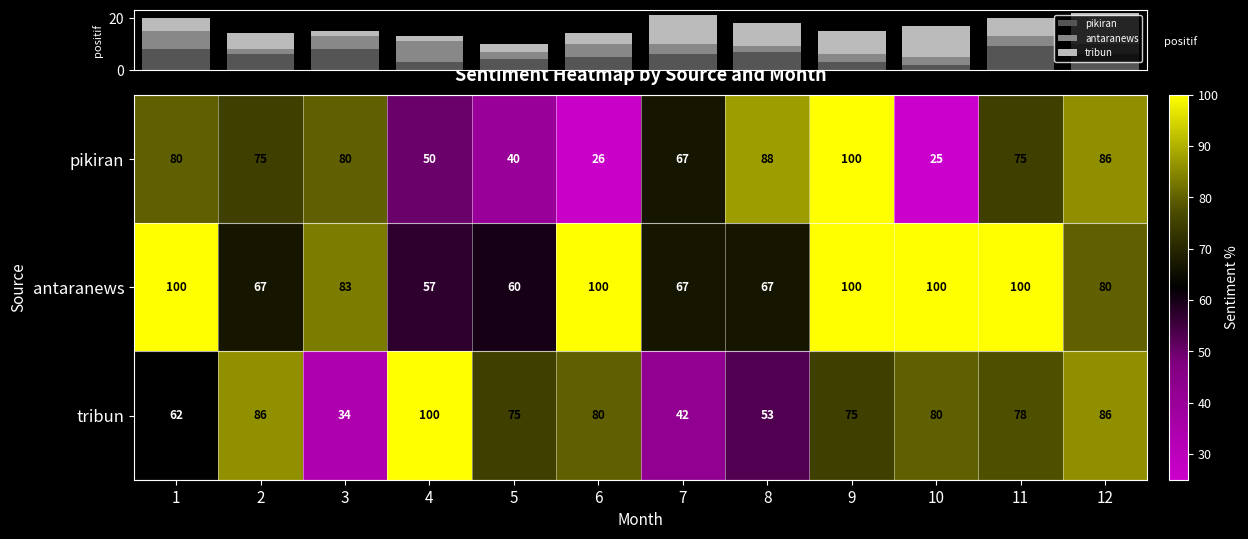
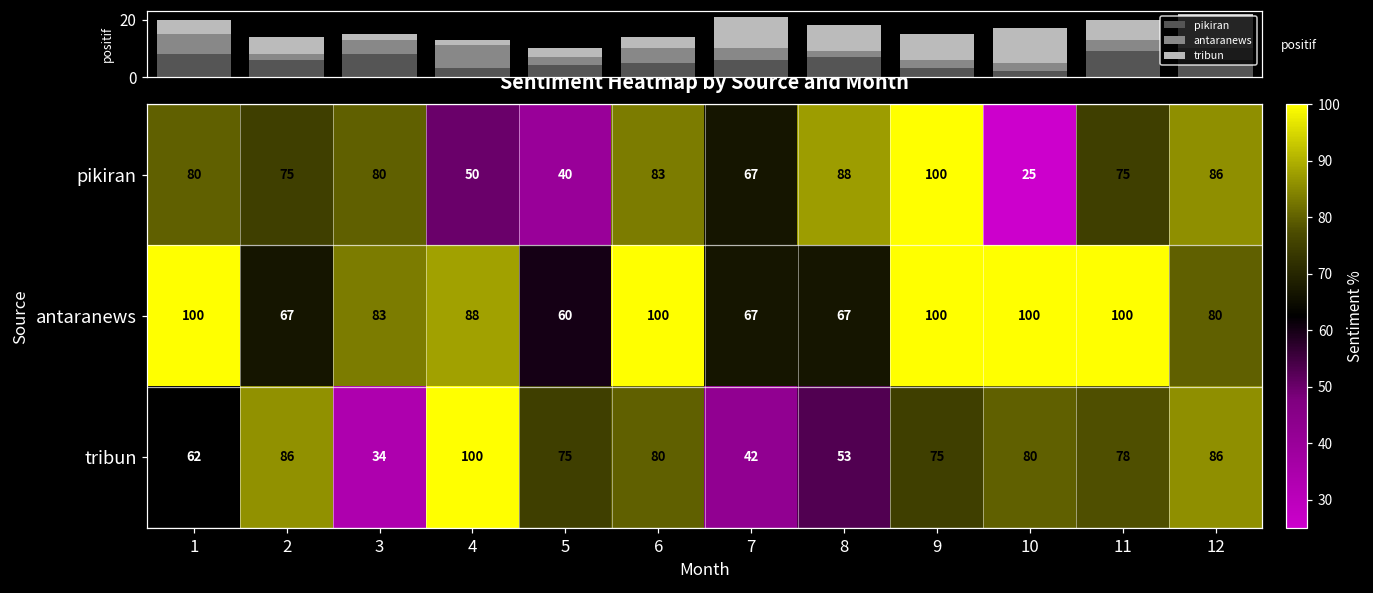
  {
    "Sentiment Heatmap by Source and Month": {
      "pikiran": {
        "1": 80,
        "2": 75,
        "3": 80,
        "4": 50,
        "5": 40,
-       "6": 26,
+       "6": 83,
        "7": 67,
        "8": 88,
        "9": 100,
        "10": 25,
        "11": 75,
        "12": 86
      },
      "antaranews": {
        "1": 100,
        "2": 67,
        "3": 83,
-       "4": 57,
+       "4": 88,
        "5": 60,
        "6": 100,
        "7": 67,
        "8": 67,
        "9": 100,
        "10": 100,
        "11": 100,
        "12": 80
      },
      "tribun": {
        "1": 62,
        "2": 86,
        "3": 34,
        "4": 100,
        "5": 75,
        "6": 80,
        "7": 42,
        "8": 53,
        "9": 75,
        "10": 80,
        "11": 78,
        "12": 86
      }
    }
  }
